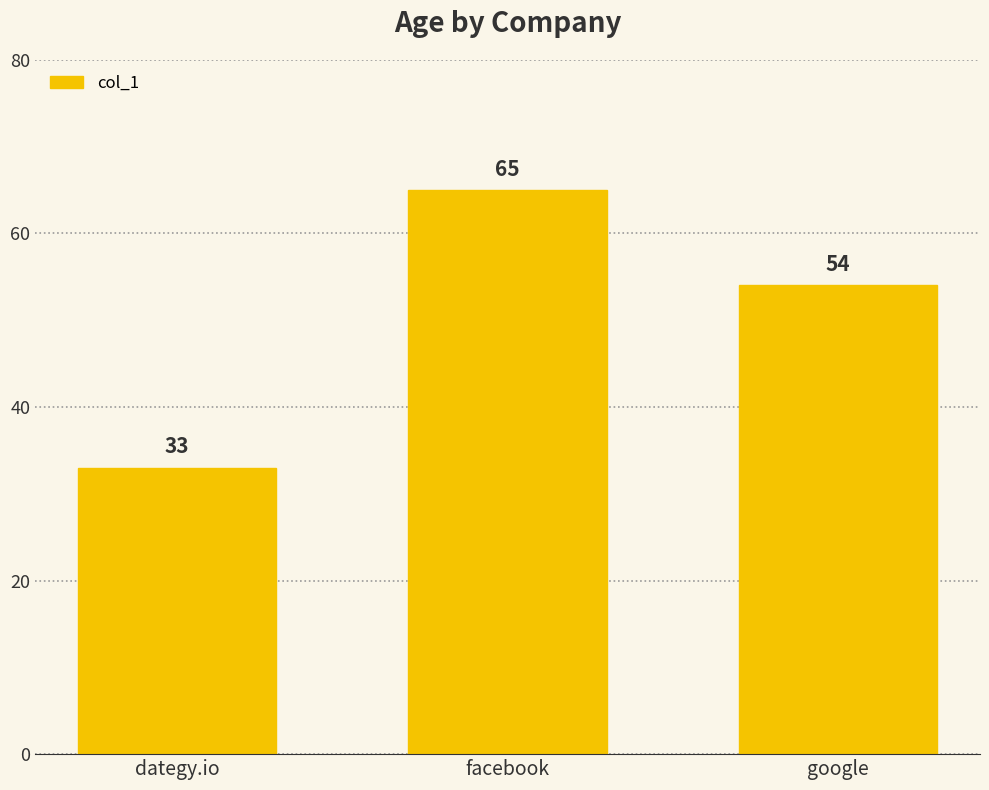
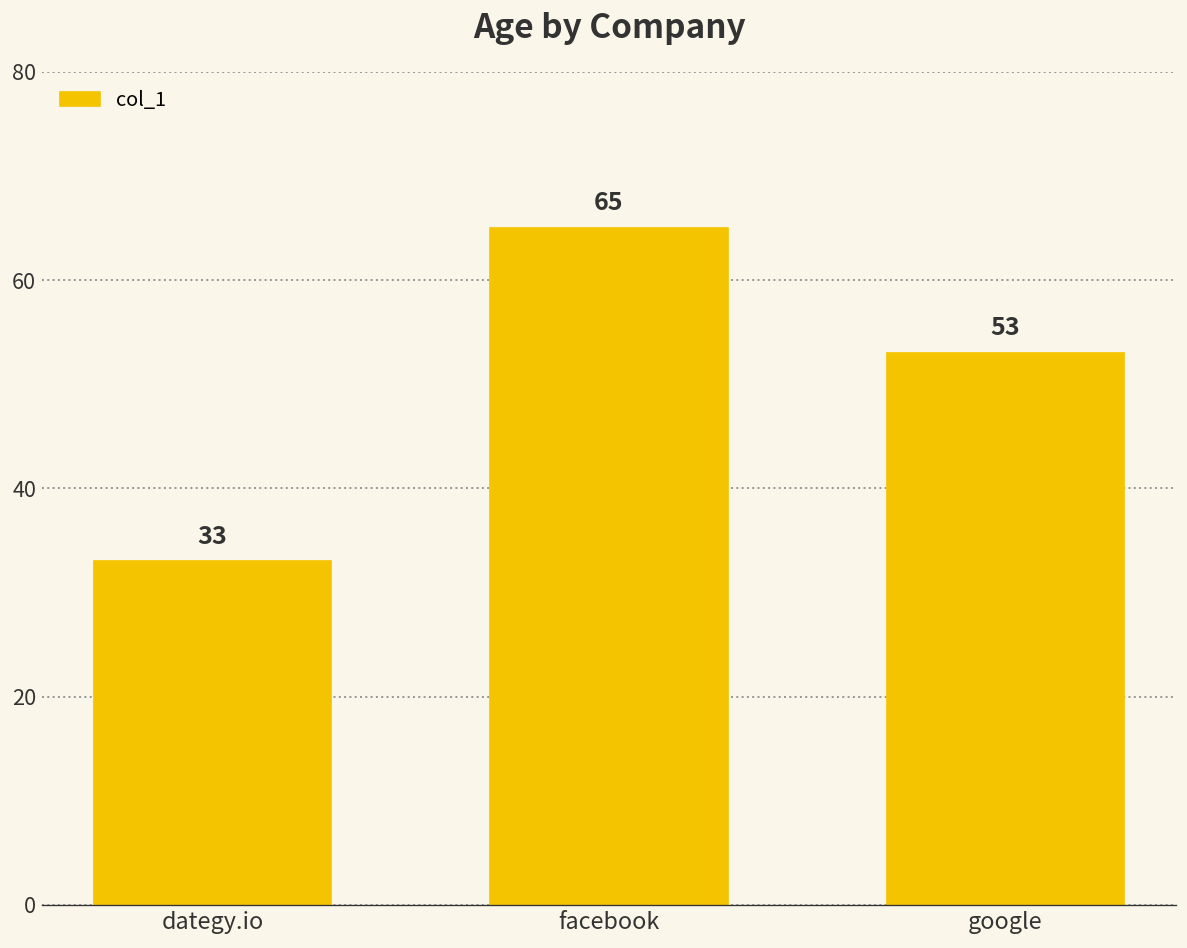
  {
    "dategy.io": 33,
    "facebook": 65,
-   "google": 54
+   "google": 53
  }
